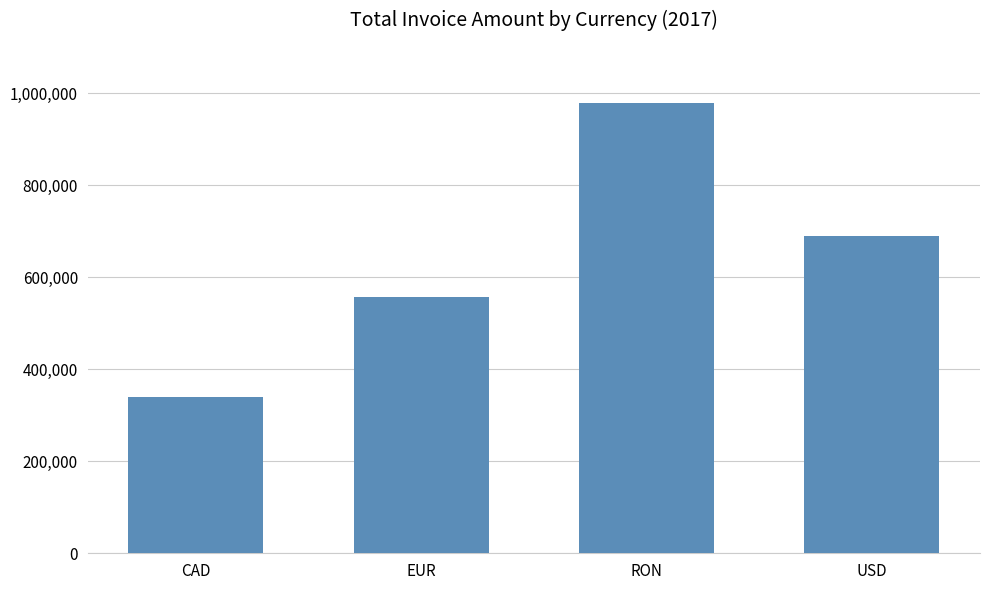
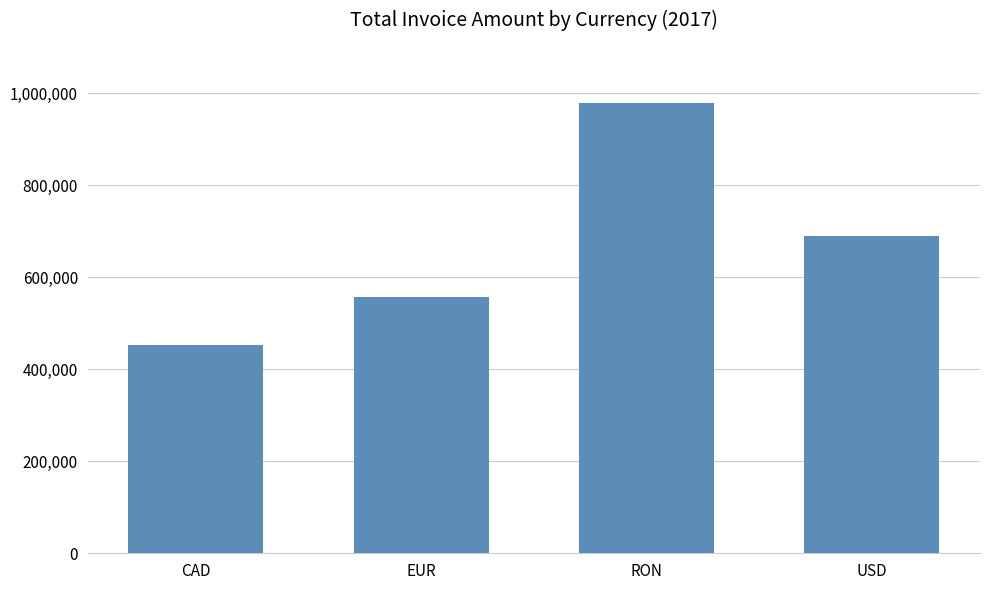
  {
-   "CAD": "340,000",
+   "CAD": "450,000",
    "EUR": "560,000",
    "RON": "980,000",
    "USD": "690,000"
  }
